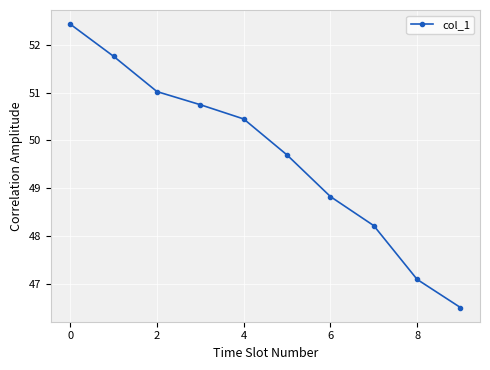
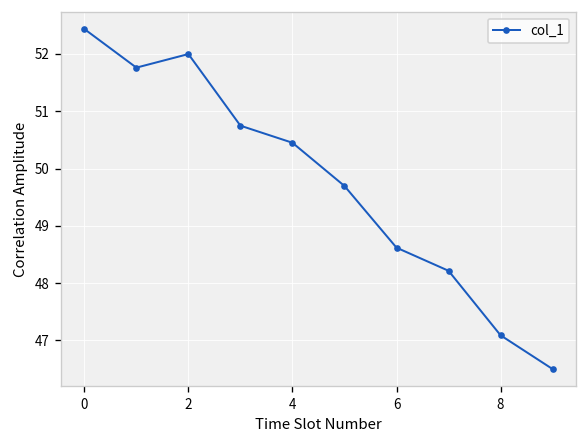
  {
    "0": 52.4,
-   "2": 51.0,
+   "2": 52.0,
    "4": 50.4,
-   "6": 48.8,
+   "6": 48.6,
    "8": 47.1
  }
